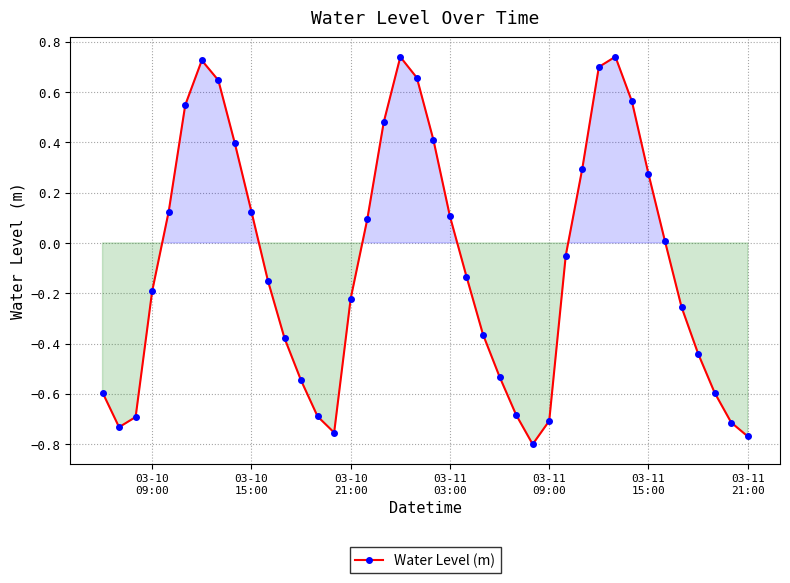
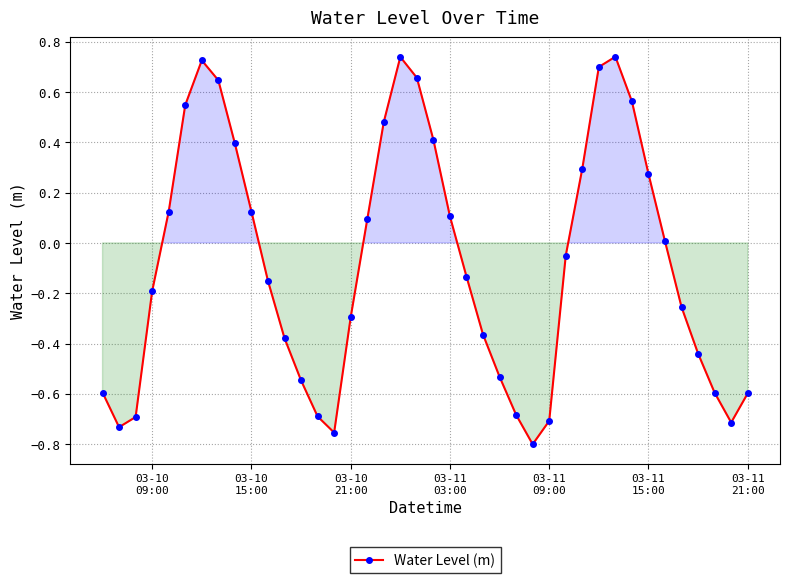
  {
    "03-10 09:00": -0.19,
    "03-10 15:00": 0.12,
-   "03-10 21:00": -0.22,
+   "03-10 21:00": -0.30,
    "03-11 03:00": 0.11,
    "03-11 09:00": -0.71,
    "03-11 15:00": 0.27,
-   "03-11 21:00": -0.77
+   "03-11 21:00": -0.60
  }
